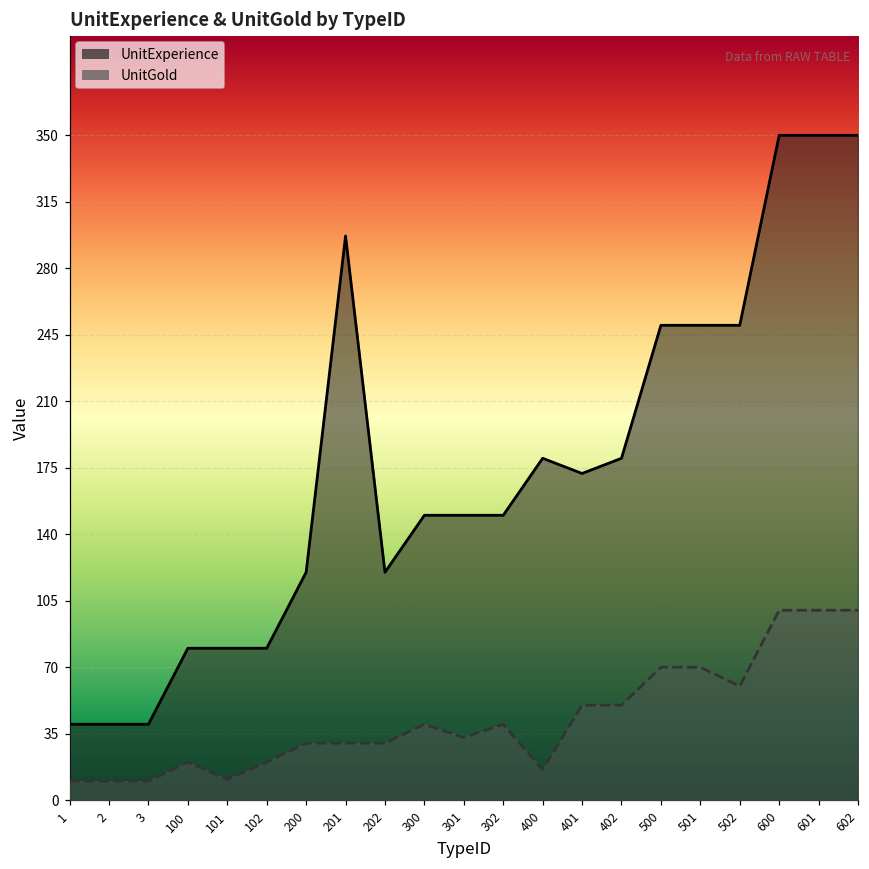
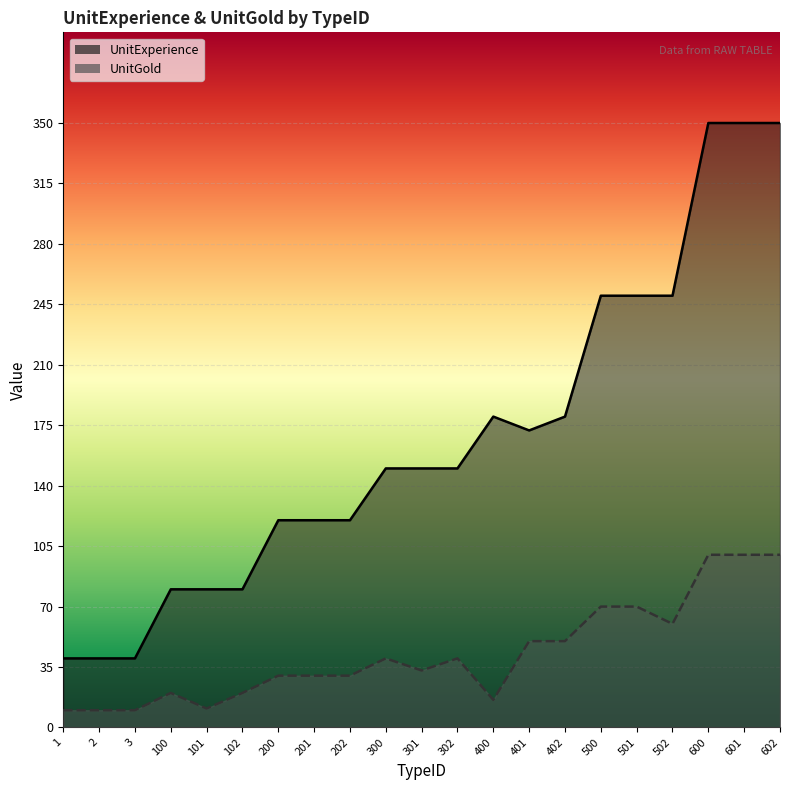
  {
    "UnitExperience": {
      "1": 40,
      "2": 40,
      "3": 40,
      "100": 80,
      "101": 80,
      "102": 80,
      "200": 120,
-     "201": 297,
+     "201": 120,
      "202": 120,
      "300": 150,
      "301": 150,
      "302": 150,
      "400": 180,
      "401": 172,
      "402": 180,
      "500": 250,
      "501": 250,
      "502": 250,
      "600": 350,
      "601": 350,
      "602": 350
    },
    "UnitGold": {
      "1": 10,
      "2": 10,
      "3": 10,
      "100": 20,
      "101": 11,
      "102": 20,
      "200": 30,
      "201": 30,
      "202": 30,
      "300": 40,
      "301": 33,
      "302": 40,
      "400": 16,
      "401": 50,
      "402": 50,
      "500": 70,
      "501": 70,
      "502": 60,
      "600": 100,
      "601": 100,
      "602": 100
    }
  }
